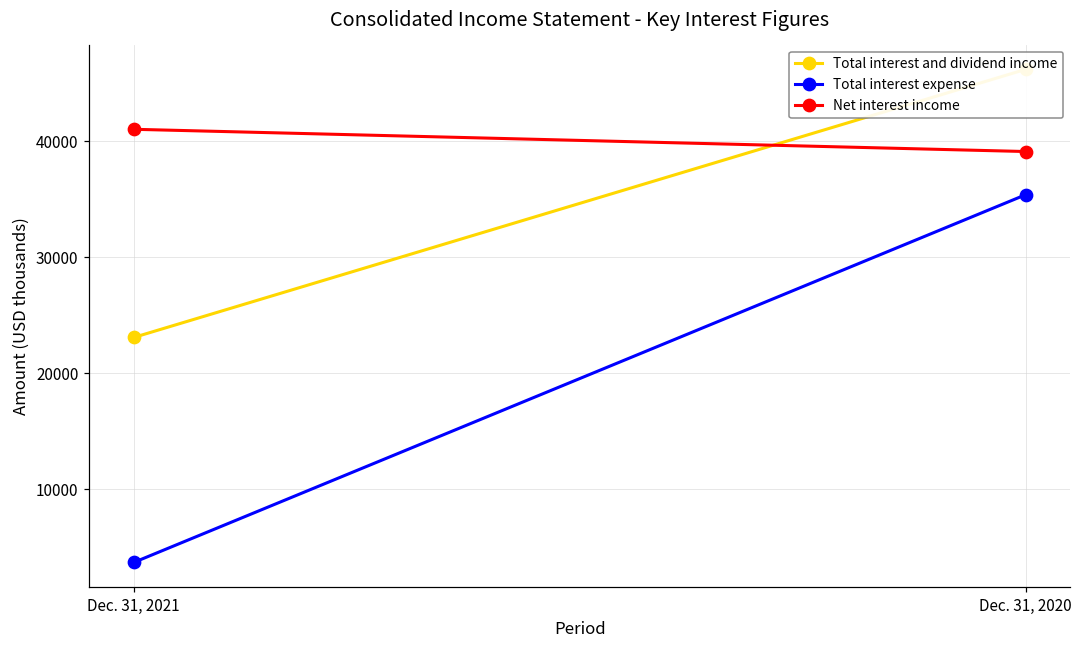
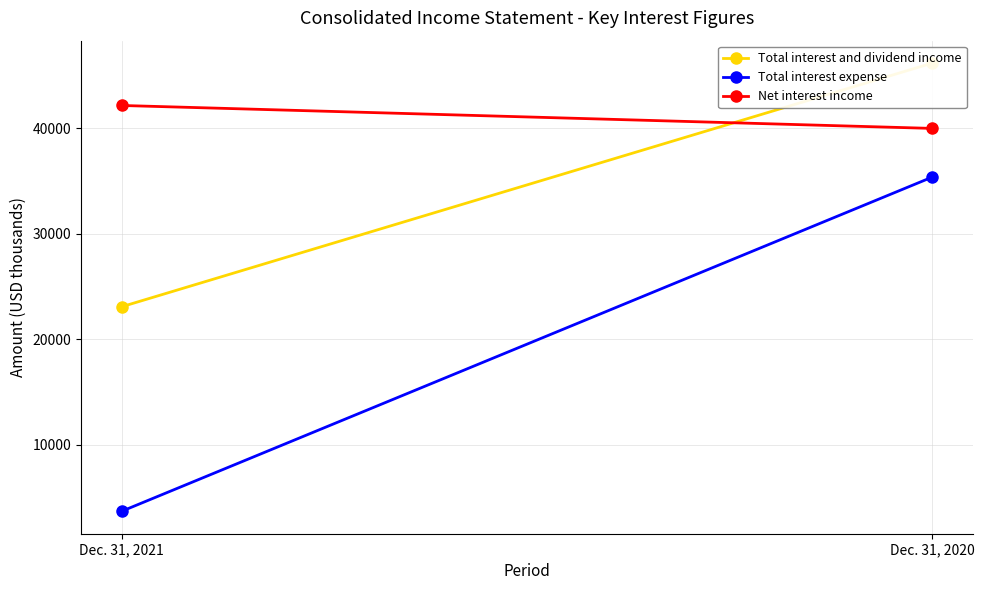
  {
    "Total interest and dividend income": {
      "Dec. 31, 2021": 23100
    },
    "Total interest expense": {
      "Dec. 31, 2021": 3700,
      "Dec. 31, 2020": 35400
    },
    "Net interest income": {
-     "Dec. 31, 2021": 41000,
-     "Dec. 31, 2020": 39100
+     "Dec. 31, 2021": 42200,
+     "Dec. 31, 2020": 40000
    }
  }
